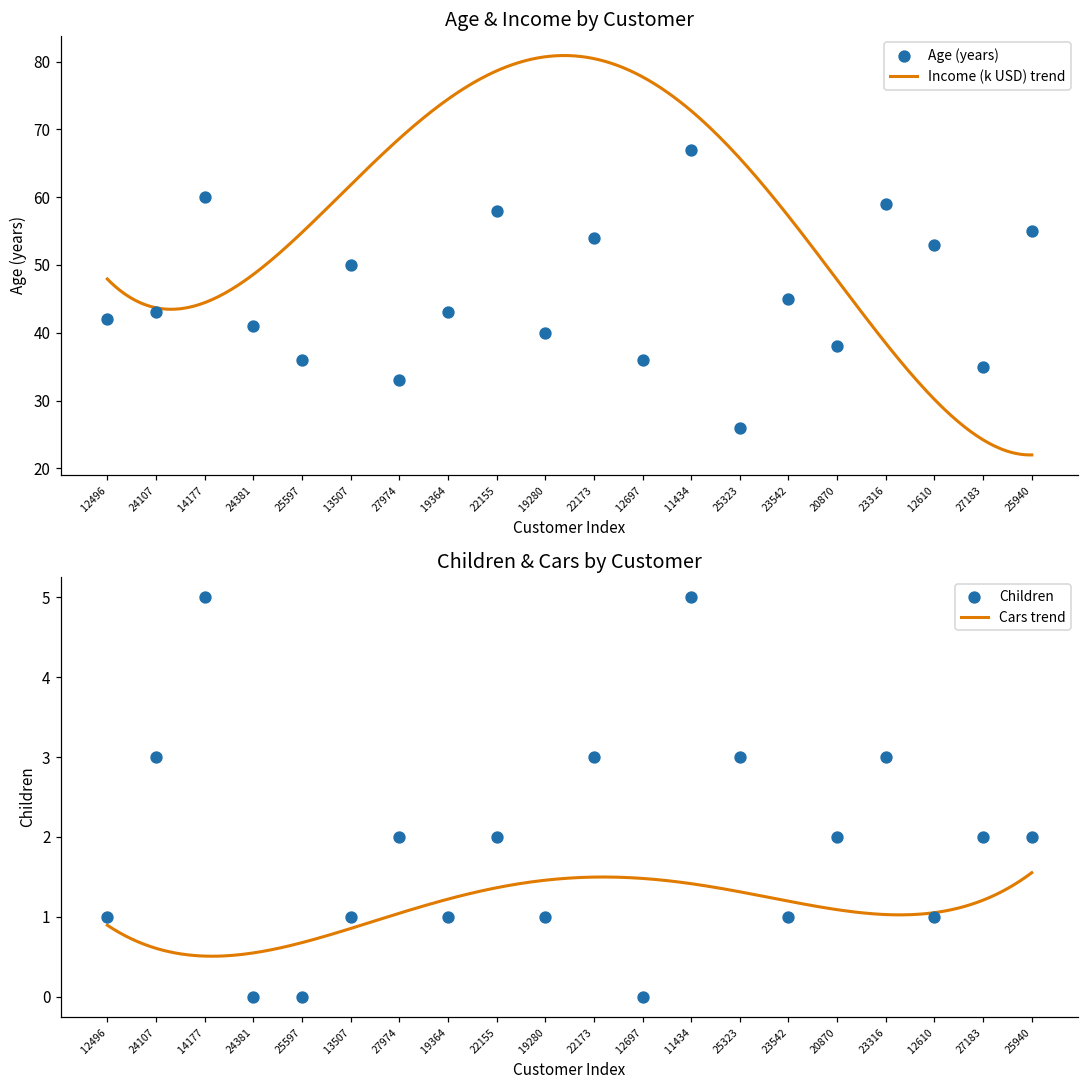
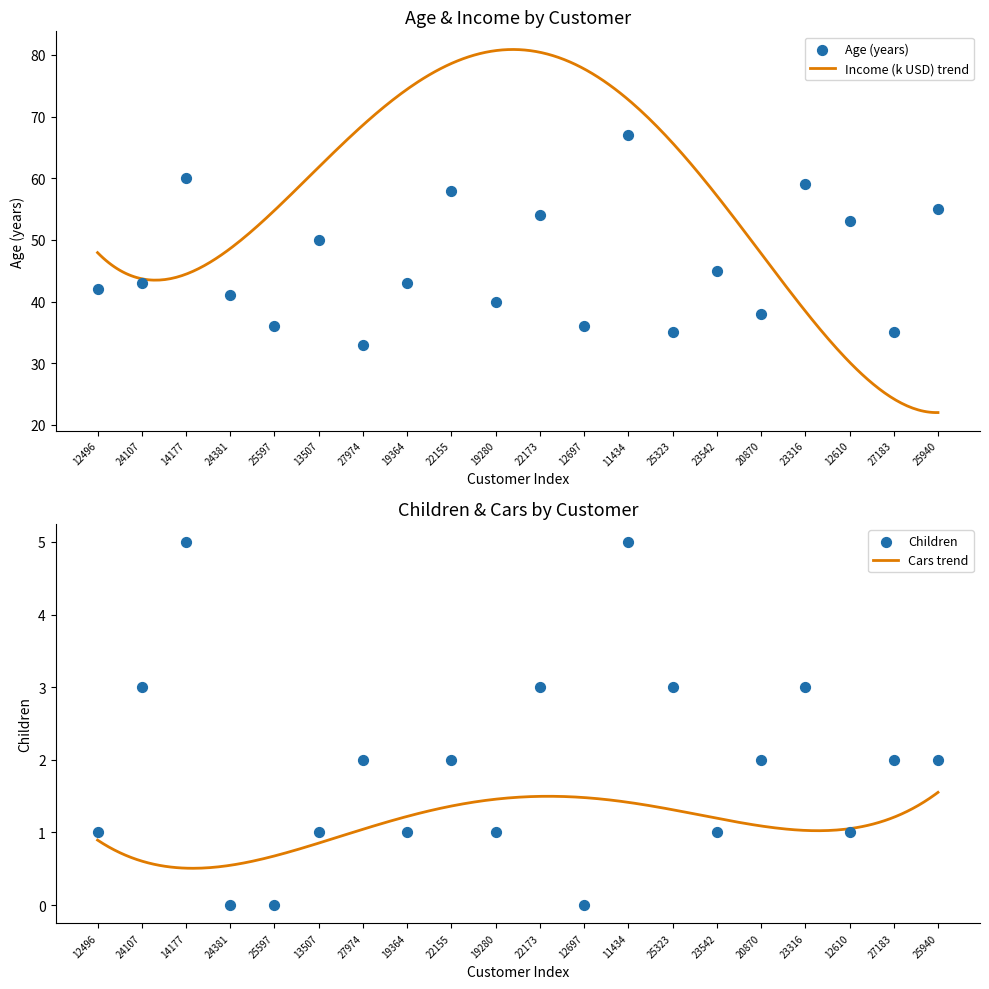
  {
    "Age & Income by Customer": {
      "Income (k USD) trend": {
        "12496": 48,
        "25940": 22
      },
      "Age (years)": {
-       "25323": 26
+       "25323": 35
      }
    },
    "Children & Cars by Customer": {
      "Cars trend": {
        "12496": 0.9,
        "25940": 1.6
      }
    }
  }
